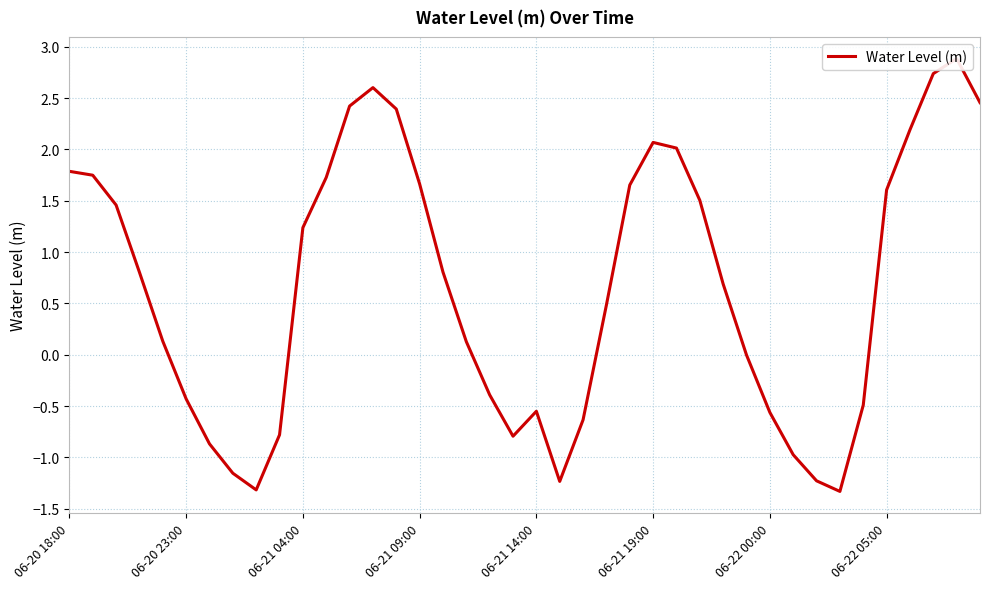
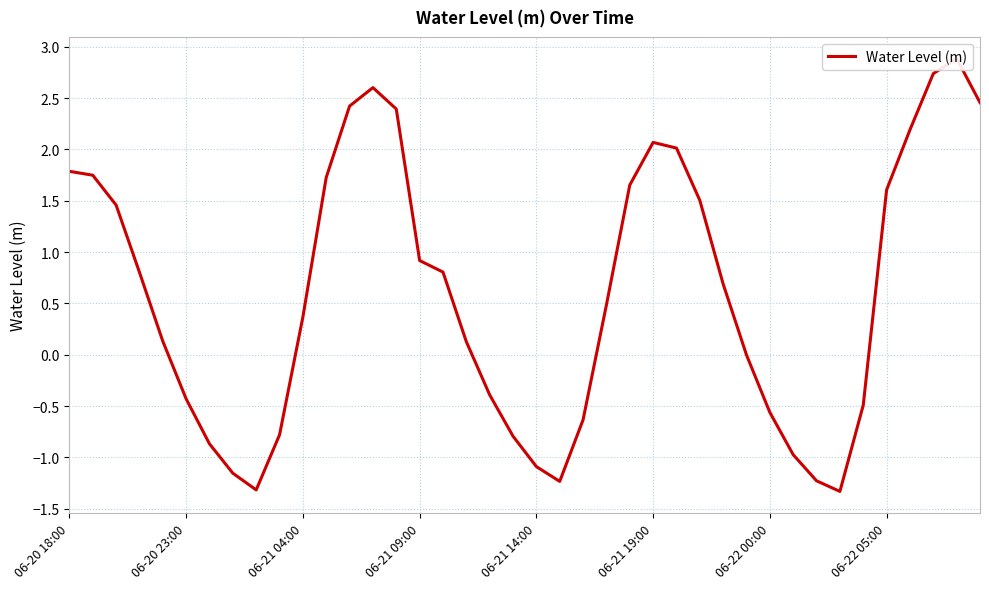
  {
    "06-20 18:00": 1.79,
    "06-20 23:00": -0.43,
-   "06-21 04:00": 1.24,
-   "06-21 09:00": 1.66,
-   "06-21 14:00": -0.55,
+   "06-21 04:00": 0.37,
+   "06-21 09:00": 0.92,
+   "06-21 14:00": -1.09,
    "06-21 19:00": 2.07,
    "06-22 00:00": -0.56,
    "06-22 05:00": 1.61
  }
